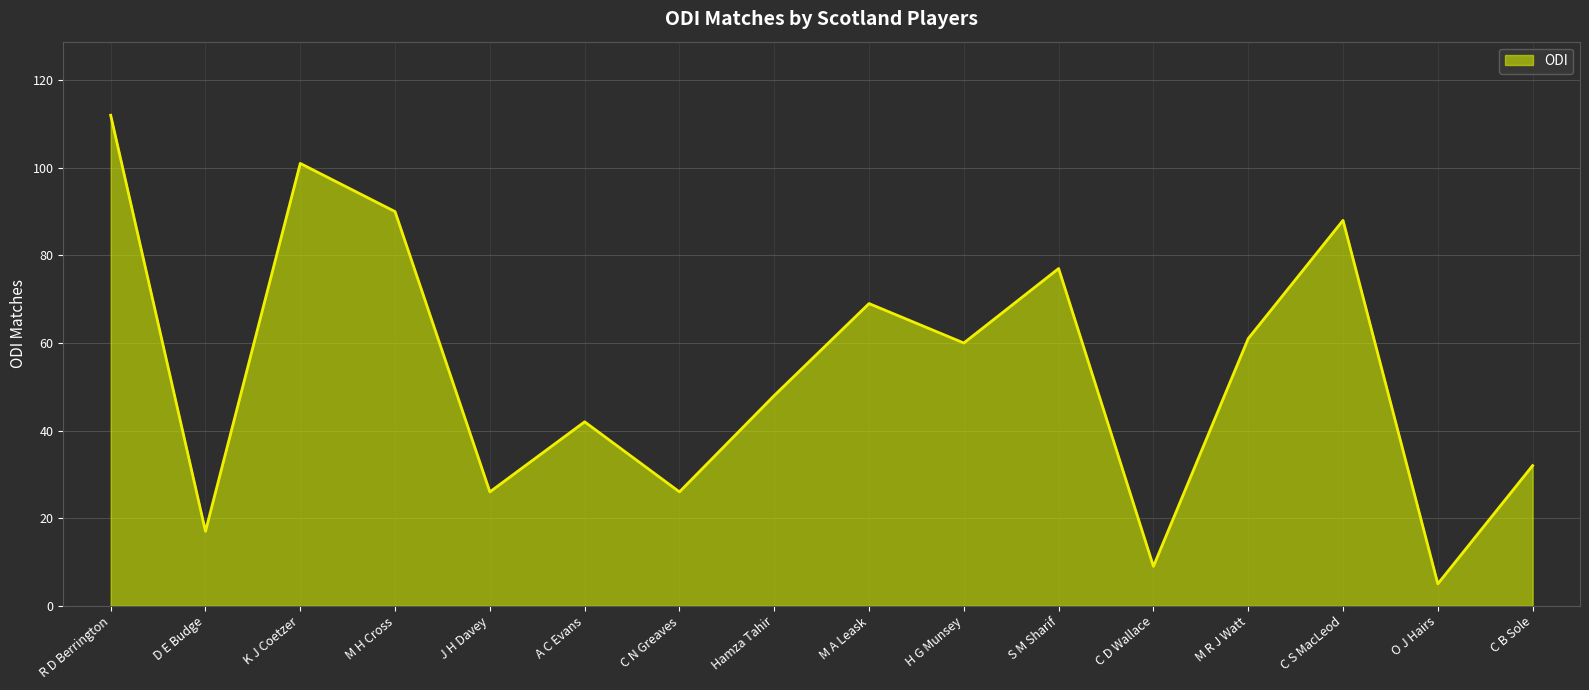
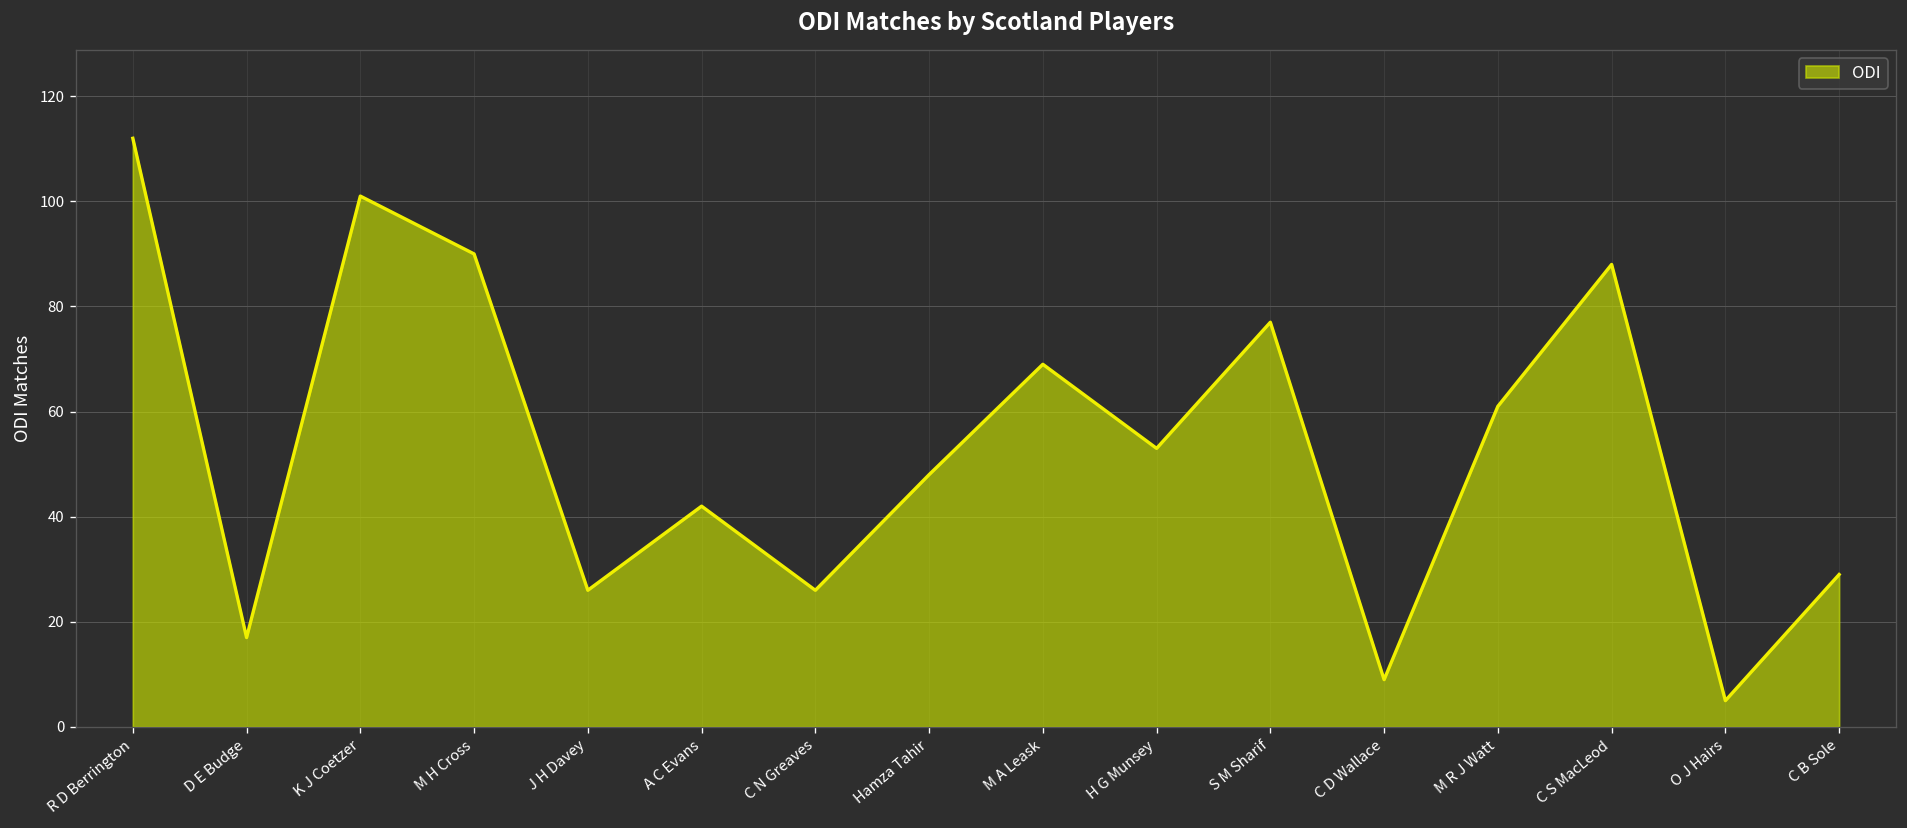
  {
    "R D Berrington": 112,
    "D E Budge": 17,
    "K J Coetzer": 101,
    "M H Cross": 90,
    "J H Davey": 26,
    "A C Evans": 42,
    "C N Greaves": 26,
    "Hamza Tahir": 48,
    "M A Leask": 69,
-   "H G Munsey": 60,
+   "H G Munsey": 53,
    "S M Sharif": 77,
    "C D Wallace": 9,
    "M R J Watt": 61,
    "C S MacLeod": 88,
    "O J Hairs": 5,
-   "C B Sole": 32
+   "C B Sole": 29
  }
